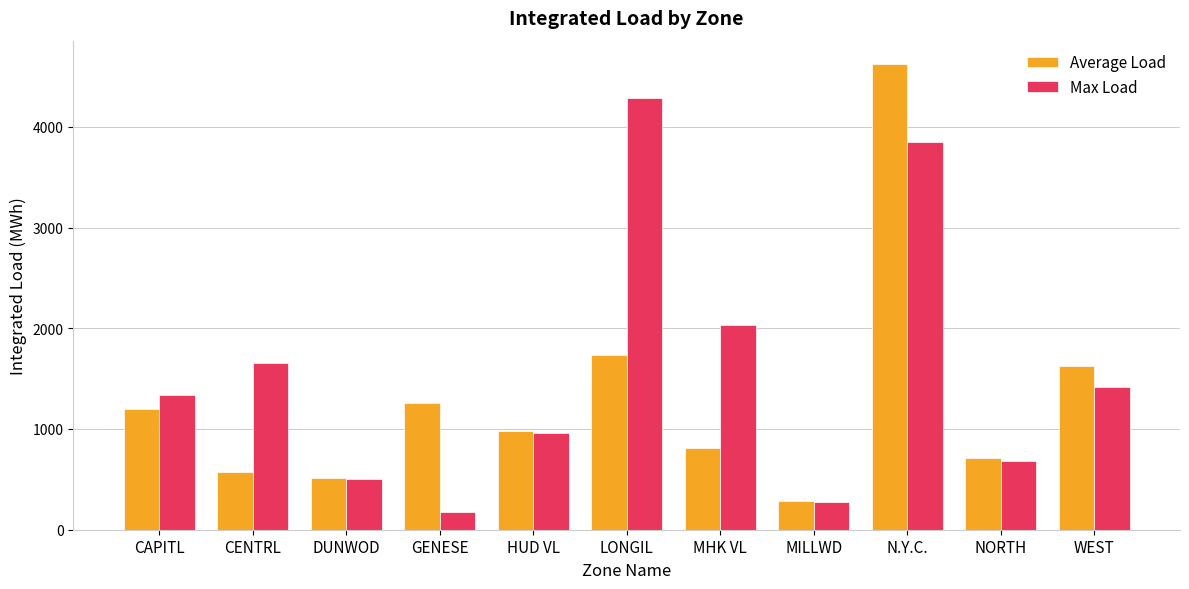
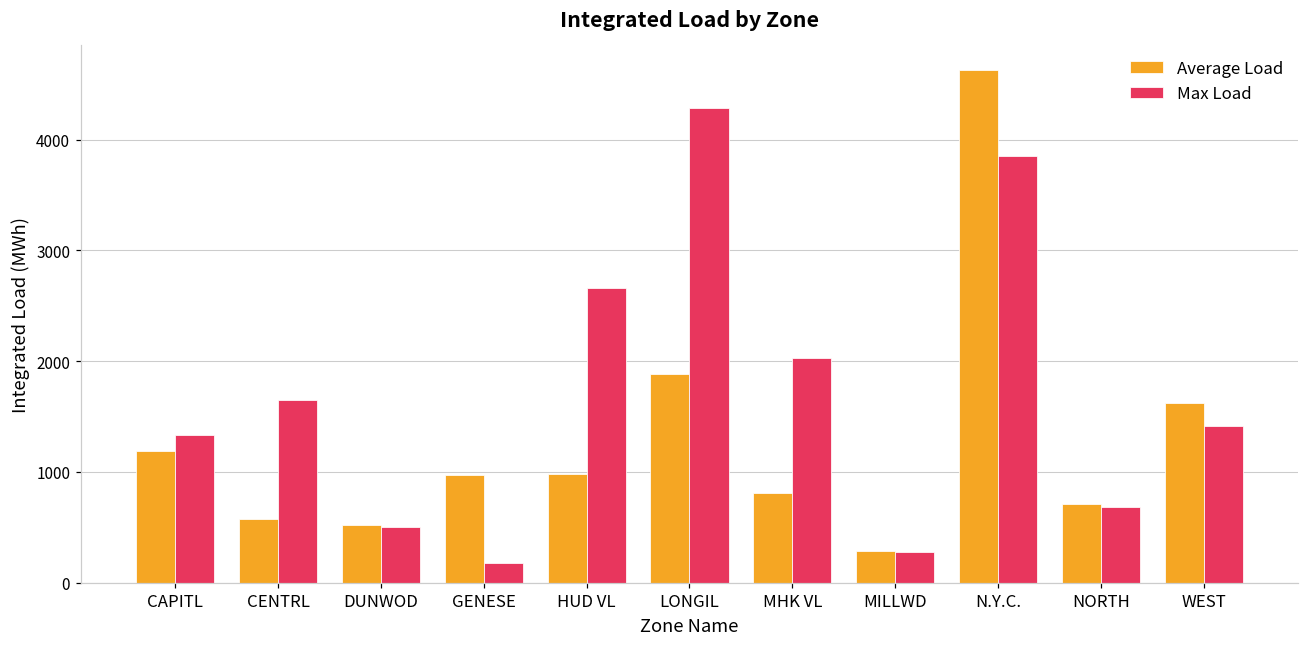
  {
    "Average Load": {
      "CAPITL": 1190,
      "CENTRL": 570,
      "DUNWOD": 520,
-     "GENESE": 1260,
+     "GENESE": 970,
      "HUD VL": 980,
-     "LONGIL": 1730,
+     "LONGIL": 1880,
      "MHK VL": 810,
      "MILLWD": 290,
      "N.Y.C.": 4620,
      "NORTH": 720,
      "WEST": 1620
    },
    "Max Load": {
      "CAPITL": 1340,
      "CENTRL": 1650,
      "DUNWOD": 500,
      "GENESE": 180,
-     "HUD VL": 960,
+     "HUD VL": 2660,
      "LONGIL": 4280,
      "MHK VL": 2030,
      "MILLWD": 280,
      "N.Y.C.": 3850,
      "NORTH": 680,
      "WEST": 1420
    }
  }
